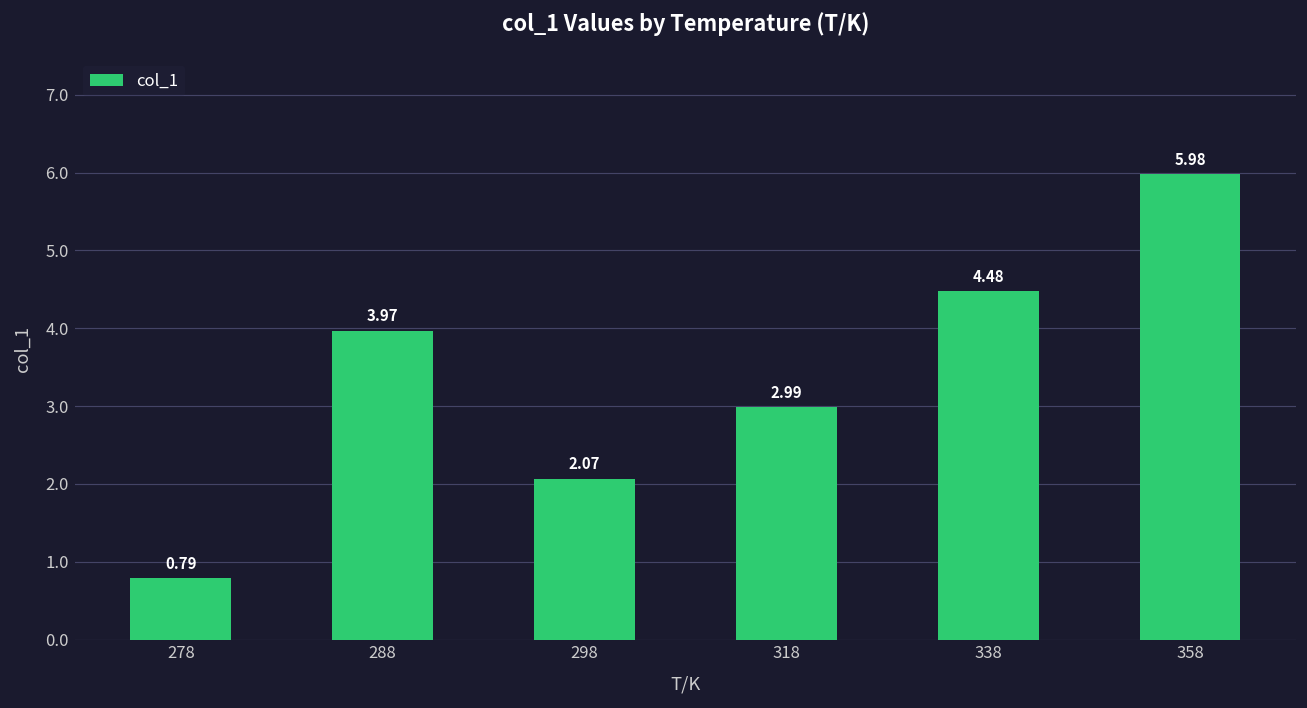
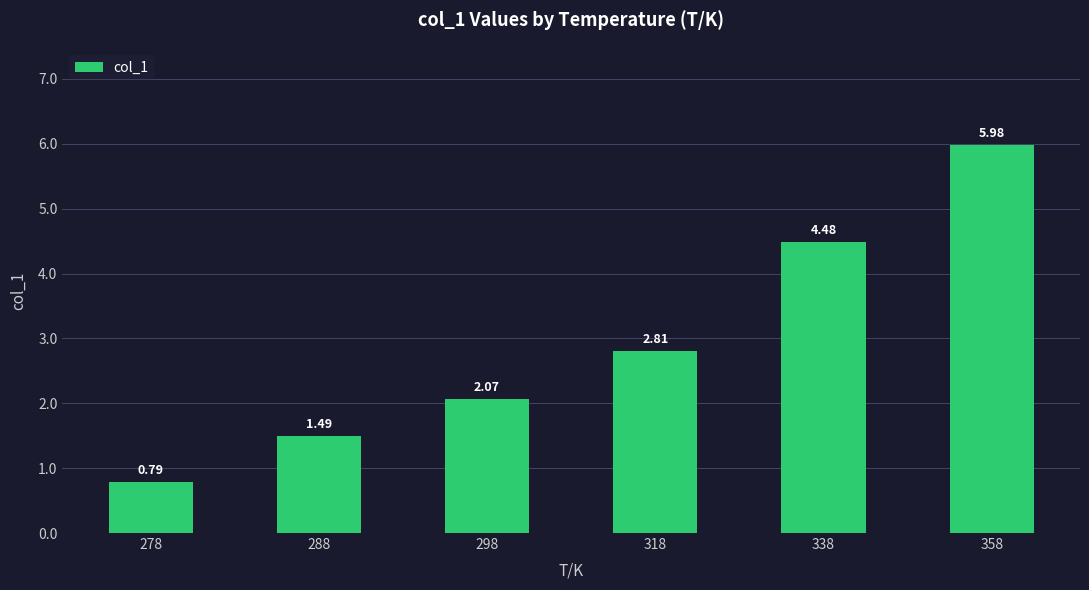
  {
    "278": 0.79,
-   "288": 3.97,
+   "288": 1.49,
    "298": 2.07,
-   "318": 2.99,
+   "318": 2.81,
    "338": 4.48,
    "358": 5.98
  }
